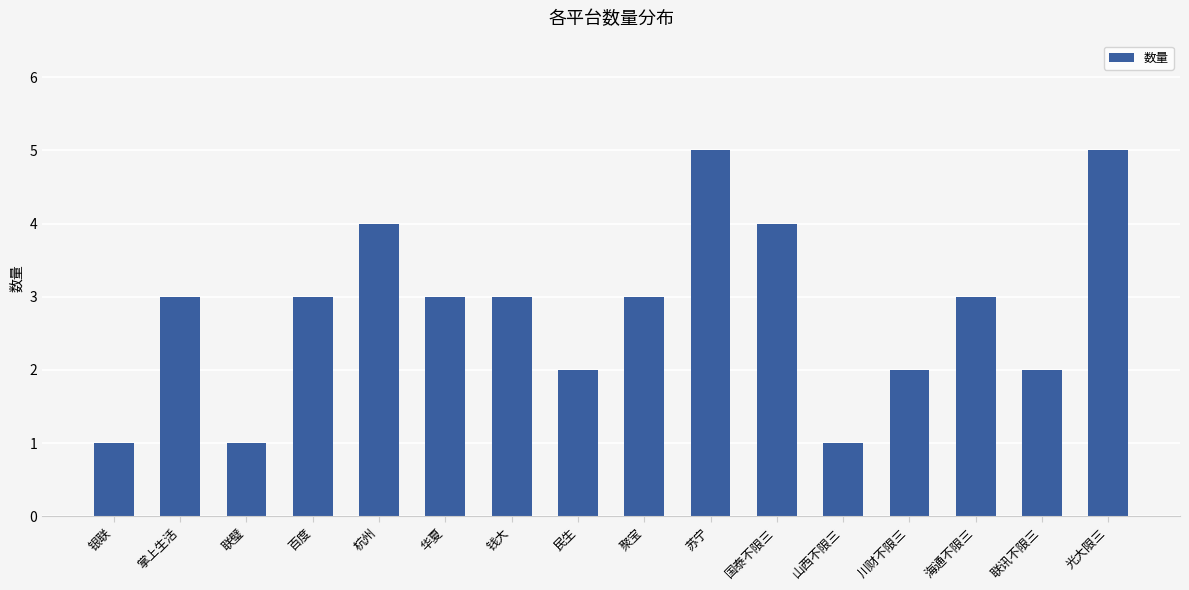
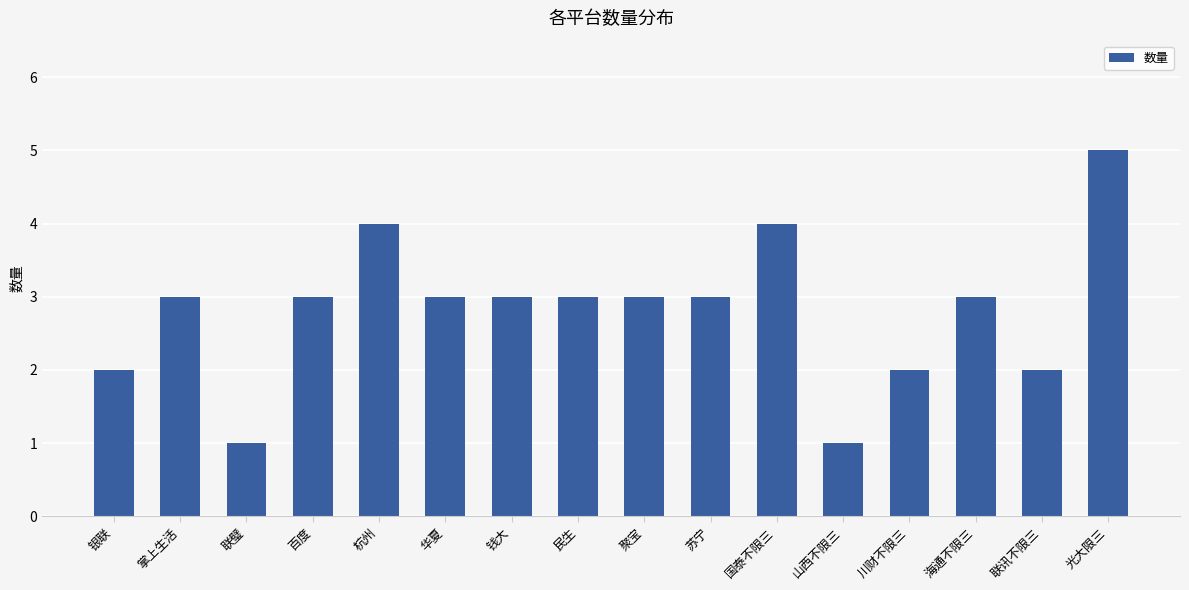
  {
-   "银联": 1,
+   "银联": 2,
    "掌上生活": 3,
    "联璧": 1,
    "百度": 3,
    "杭州": 4,
    "华夏": 3,
    "钱大": 3,
-   "民生": 2,
+   "民生": 3,
    "聚宝": 3,
-   "苏宁": 5,
+   "苏宁": 3,
    "国泰不限三": 4,
    "山西不限三": 1,
    "川财不限三": 2,
    "海通不限三": 3,
    "联讯不限三": 2,
    "光大限三": 5
  }
